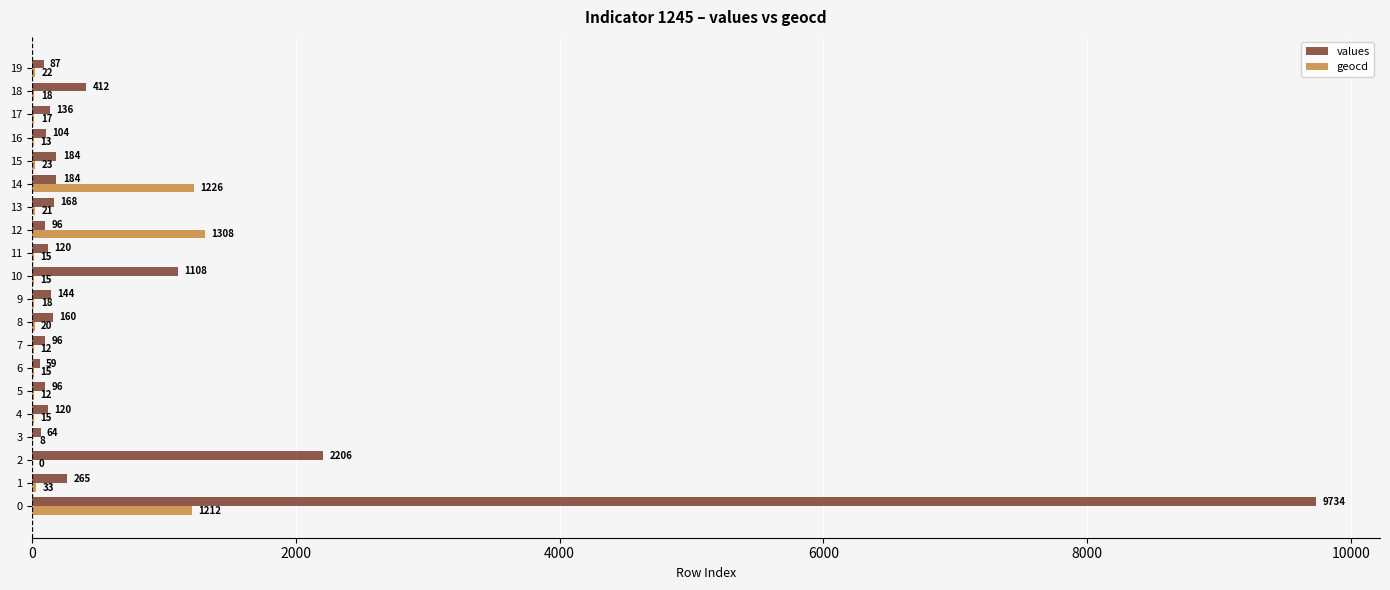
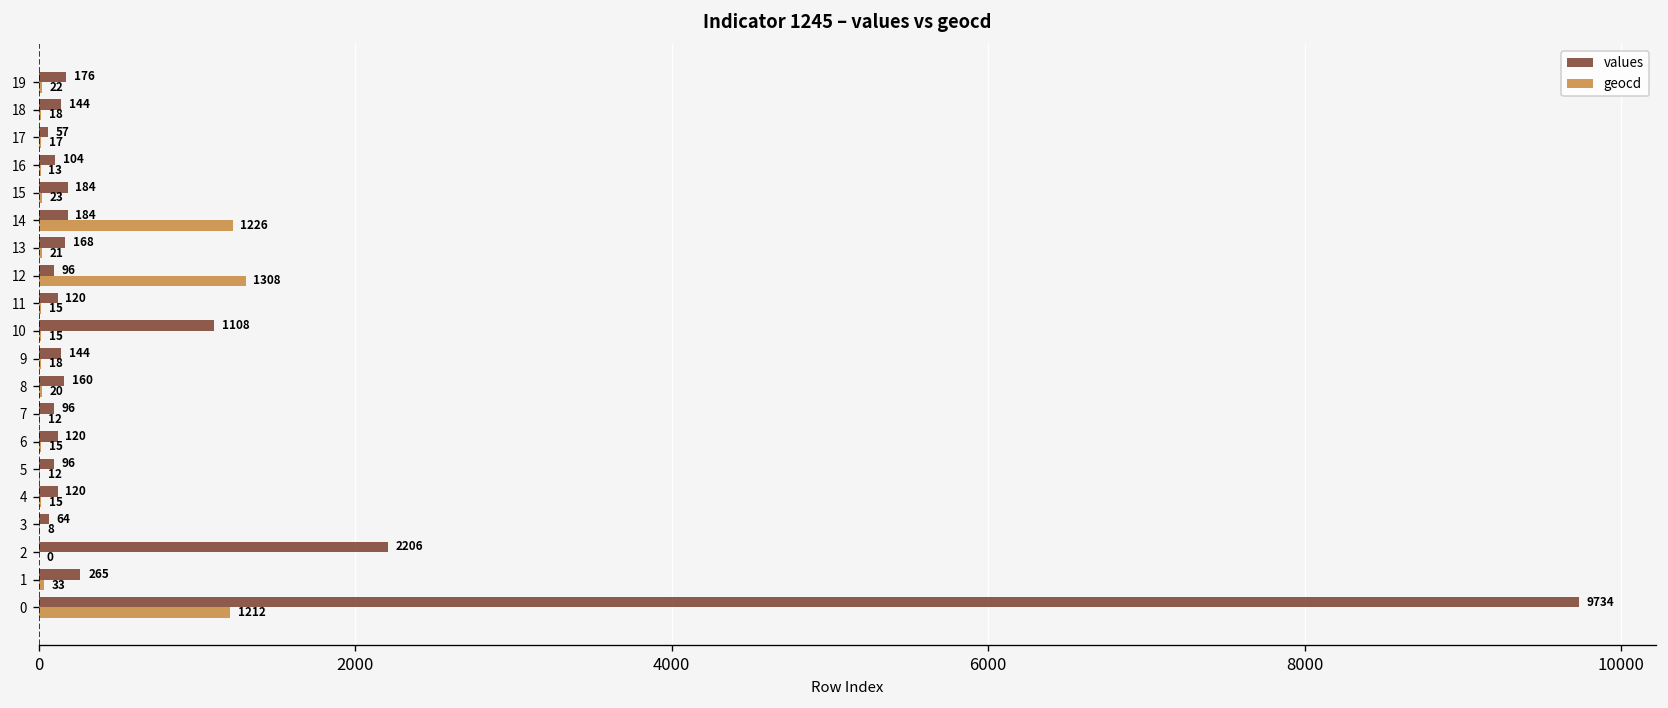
  {
    "values": {
-     "19": 87,
-     "18": 412,
-     "17": 136,
+     "19": 176,
+     "18": 144,
+     "17": 57,
      "16": 104,
      "15": 184,
      "14": 184,
      "13": 168,
      "12": 96,
      "11": 120,
      "10": 1108,
      "9": 144,
      "8": 160,
      "7": 96,
-     "6": 59,
+     "6": 120,
      "5": 96,
      "4": 120,
      "3": 64,
      "2": 2206,
      "1": 265,
      "0": 9734
    },
    "geocd": {
      "19": 22,
      "18": 18,
      "17": 17,
      "16": 13,
      "15": 23,
      "14": 1226,
      "13": 21,
      "12": 1308,
      "11": 15,
      "10": 15,
      "9": 18,
      "8": 20,
      "7": 12,
      "6": 15,
      "5": 12,
      "4": 15,
      "3": 8,
      "2": 0,
      "1": 33,
      "0": 1212
    }
  }
